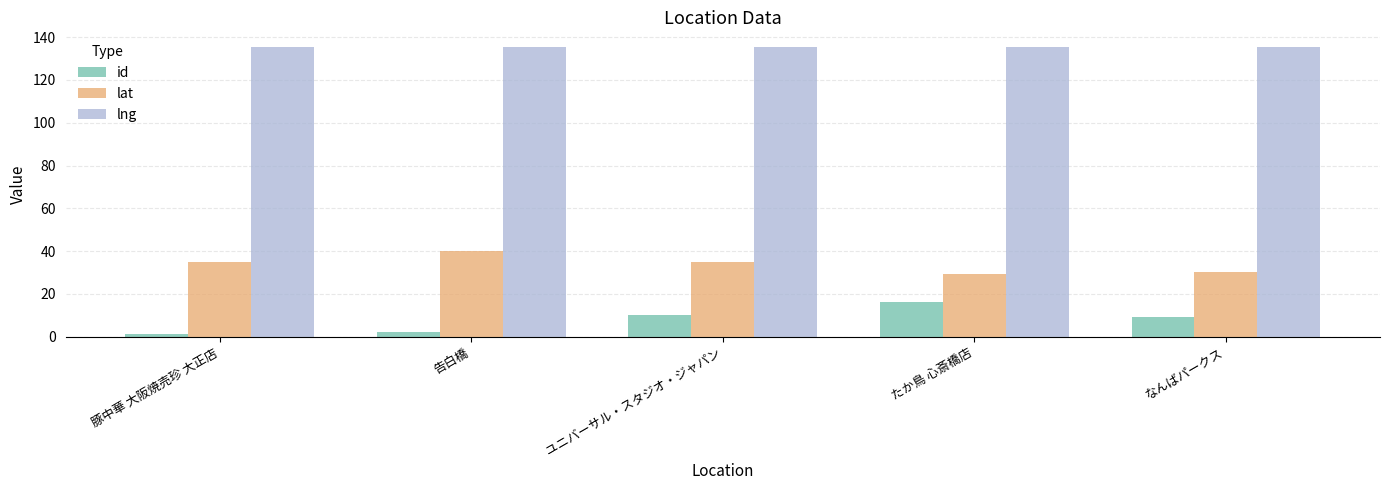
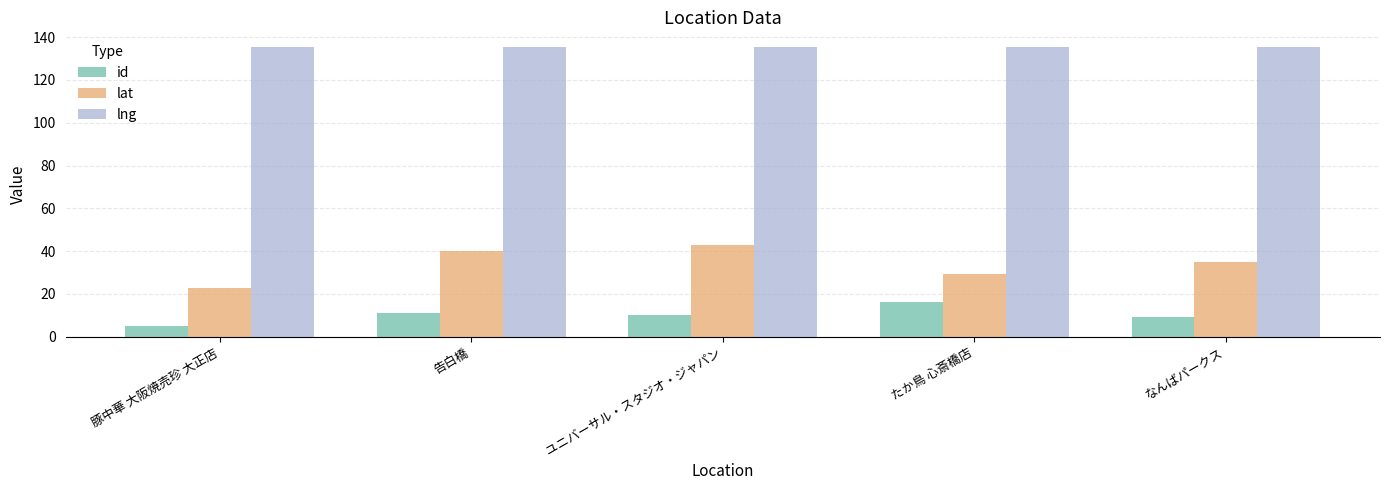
  {
    "id": {
-     "豚中華 大阪焼売珍 大正店": 1,
-     "告白橋": 2,
+     "豚中華 大阪焼売珍 大正店": 5,
+     "告白橋": 11,
      "ユニバーサル・スタジオ・ジャパン": 10,
      "たか鳥 心斎橋店": 16,
      "なんばパークス": 9
    },
    "lat": {
-     "豚中華 大阪焼売珍 大正店": 35,
+     "豚中華 大阪焼売珍 大正店": 23,
      "告白橋": 40,
-     "ユニバーサル・スタジオ・ジャパン": 35,
+     "ユニバーサル・スタジオ・ジャパン": 43,
      "たか鳥 心斎橋店": 29,
-     "なんばパークス": 30
+     "なんばパークス": 35
    },
    "lng": {
      "豚中華 大阪焼売珍 大正店": 135,
      "告白橋": 135,
      "ユニバーサル・スタジオ・ジャパン": 135,
      "たか鳥 心斎橋店": 136,
      "なんばパークス": 136
    }
  }
